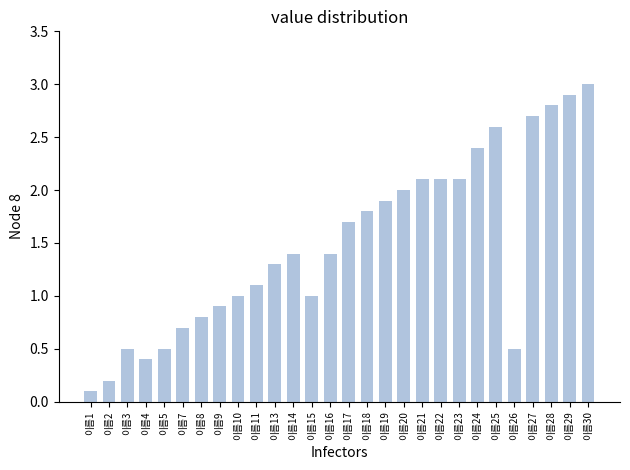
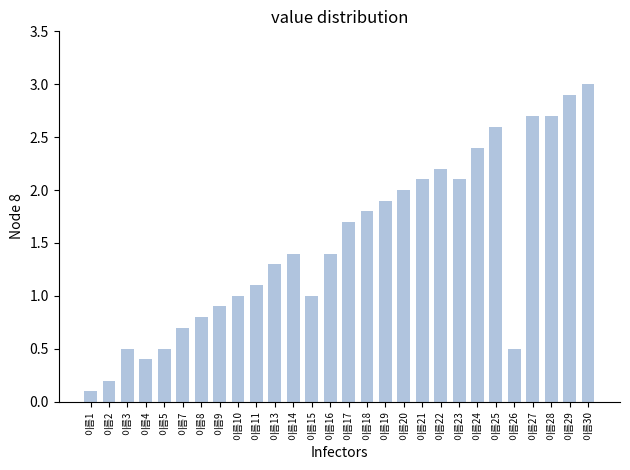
  {
    "이름1": 0.1,
    "이름2": 0.2,
    "이름3": 0.5,
    "이름4": 0.4,
    "이름5": 0.5,
    "이름7": 0.7,
    "이름8": 0.8,
    "이름9": 0.9,
    "이름10": 1.0,
    "이름11": 1.1,
    "이름13": 1.3,
    "이름14": 1.4,
    "이름15": 1.0,
    "이름16": 1.4,
    "이름17": 1.7,
    "이름18": 1.8,
    "이름19": 1.9,
    "이름20": 2.0,
    "이름21": 2.1,
-   "이름22": 2.1,
+   "이름22": 2.2,
    "이름23": 2.1,
    "이름24": 2.4,
    "이름25": 2.6,
    "이름26": 0.5,
    "이름27": 2.7,
-   "이름28": 2.8,
+   "이름28": 2.7,
    "이름29": 2.9,
    "이름30": 3.0
  }
